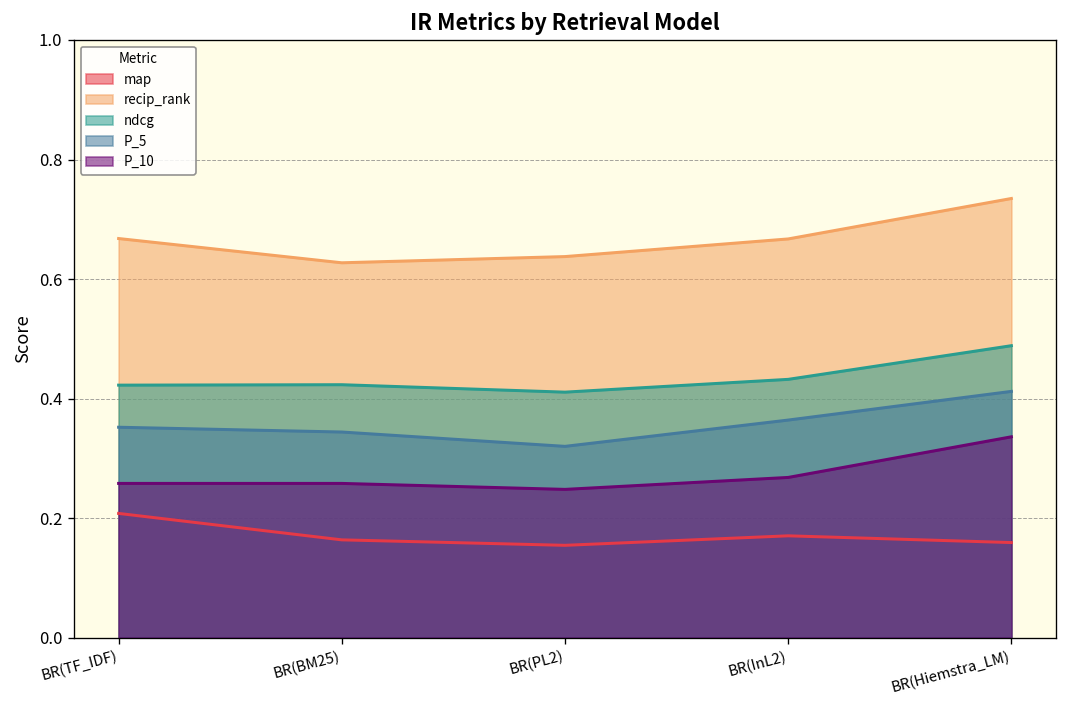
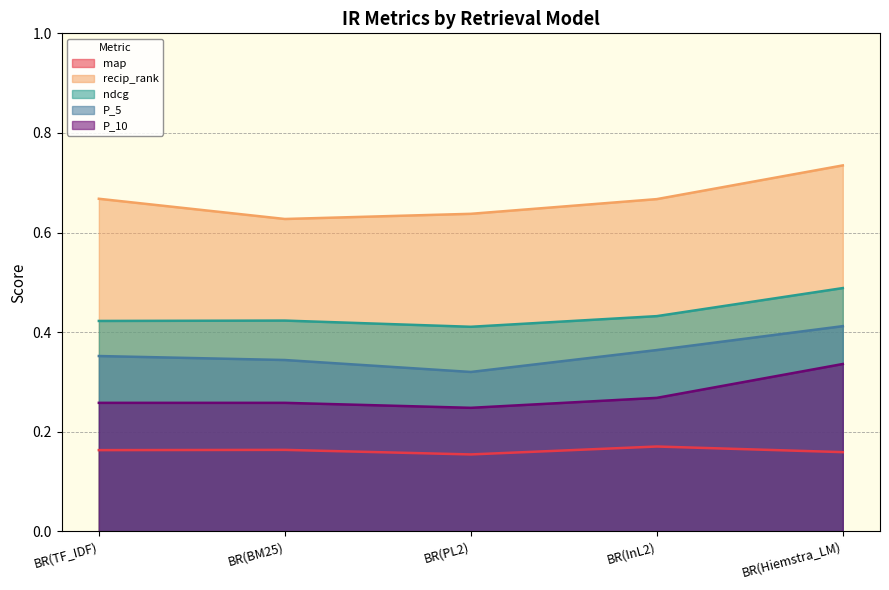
  {
    "map": {
-     "BR(TF_IDF)": 0.21,
+     "BR(TF_IDF)": 0.16,
      "BR(BM25)": 0.16,
      "BR(PL2)": 0.15,
      "BR(InL2)": 0.17,
      "BR(Hiemstra_LM)": 0.16
    },
    "recip_rank": {
      "BR(TF_IDF)": 0.67,
      "BR(BM25)": 0.63,
      "BR(PL2)": 0.64,
      "BR(InL2)": 0.67,
      "BR(Hiemstra_LM)": 0.73
    },
    "P_10": {
      "BR(TF_IDF)": 0.26,
      "BR(BM25)": 0.26,
      "BR(PL2)": 0.25,
      "BR(InL2)": 0.27,
      "BR(Hiemstra_LM)": 0.34
    }
  }
